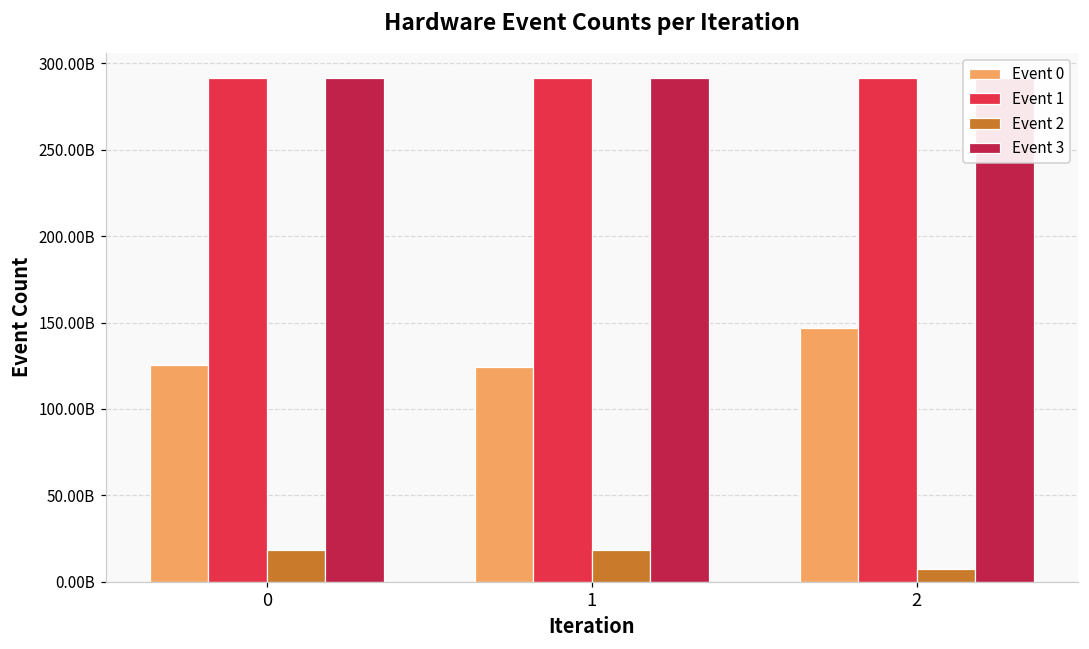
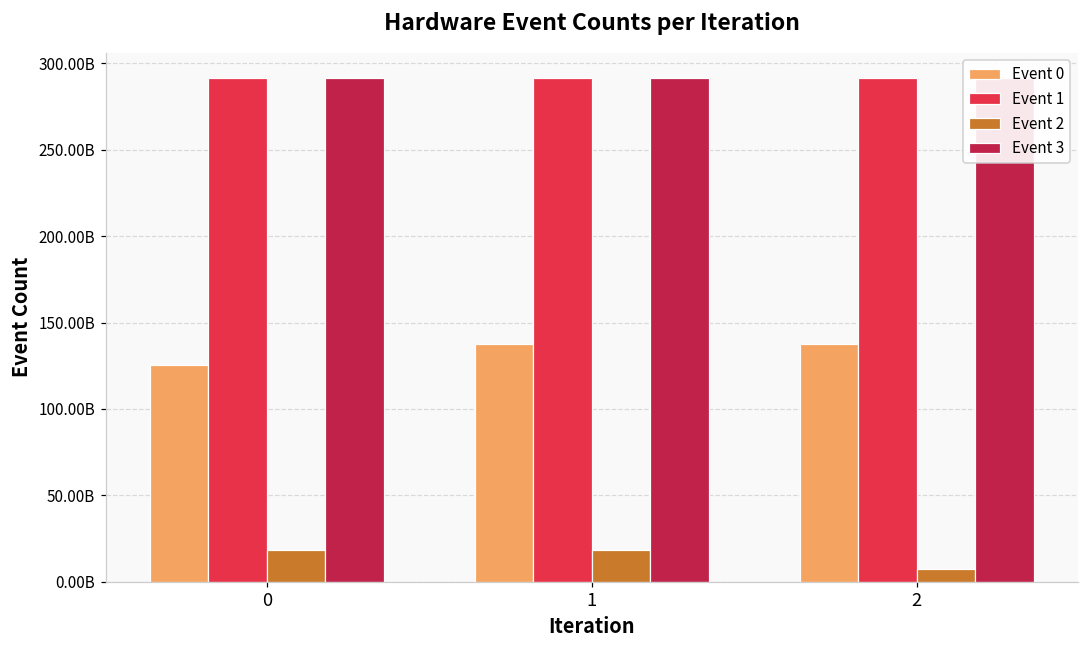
  {
    "Event 0": {
      "0": 126000000000,
-     "1": 124000000000,
-     "2": 147000000000
+     "1": 137000000000,
+     "2": 137000000000
    },
    "Event 2": {
      "0": 19000000000,
      "1": 19000000000,
      "2": 8000000000
    }
  }
